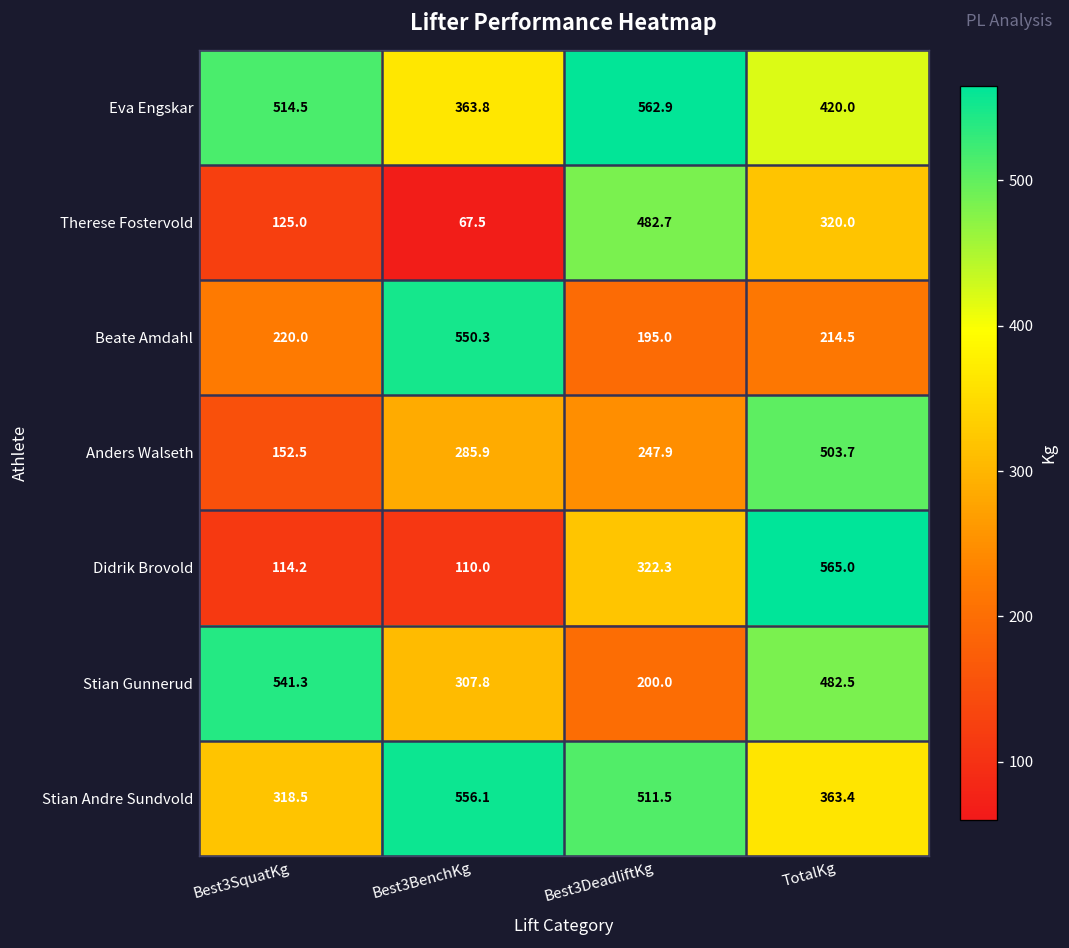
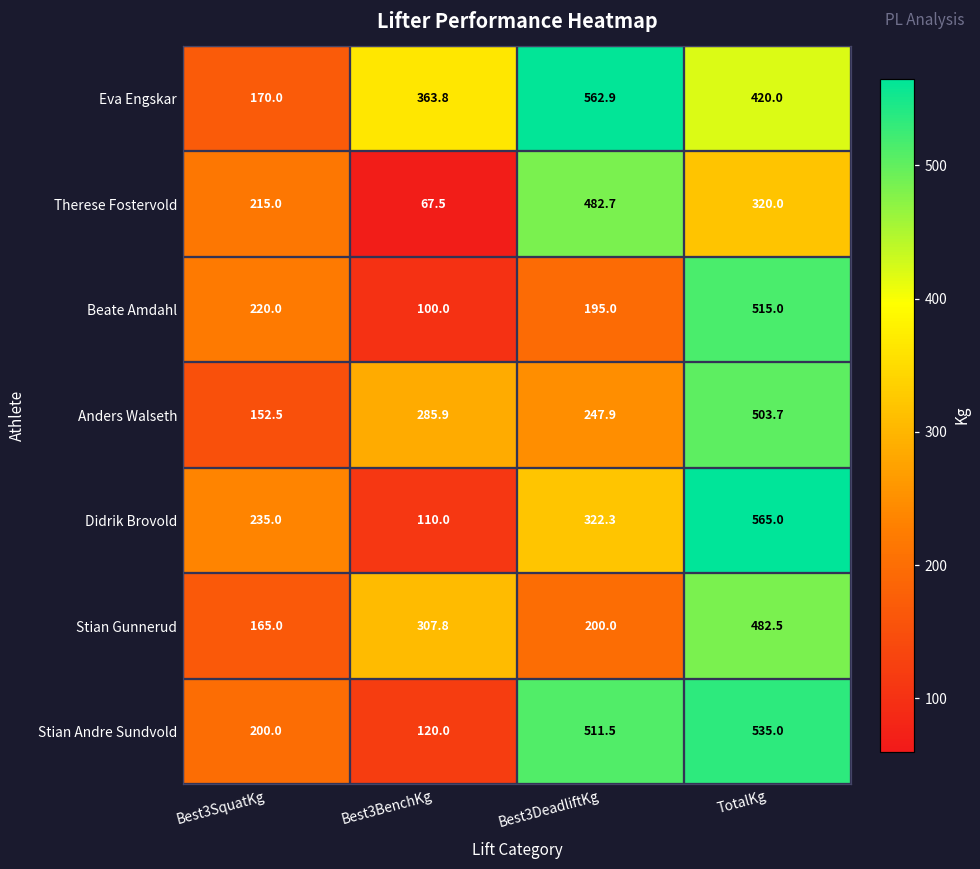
  {
    "Eva Engskar": {
-     "Best3SquatKg": 514.5,
+     "Best3SquatKg": 170.0,
      "Best3BenchKg": 363.8,
      "Best3DeadliftKg": 562.9,
      "TotalKg": 420.0
    },
    "Therese Fostervold": {
-     "Best3SquatKg": 125.0,
+     "Best3SquatKg": 215.0,
      "Best3BenchKg": 67.5,
      "Best3DeadliftKg": 482.7,
      "TotalKg": 320.0
    },
    "Beate Amdahl": {
      "Best3SquatKg": 220.0,
-     "Best3BenchKg": 550.3,
+     "Best3BenchKg": 100.0,
      "Best3DeadliftKg": 195.0,
-     "TotalKg": 214.5
+     "TotalKg": 515.0
    },
    "Anders Walseth": {
      "Best3SquatKg": 152.5,
      "Best3BenchKg": 285.9,
      "Best3DeadliftKg": 247.9,
      "TotalKg": 503.7
    },
    "Didrik Brovold": {
-     "Best3SquatKg": 114.2,
+     "Best3SquatKg": 235.0,
      "Best3BenchKg": 110.0,
      "Best3DeadliftKg": 322.3,
      "TotalKg": 565.0
    },
    "Stian Gunnerud": {
-     "Best3SquatKg": 541.3,
+     "Best3SquatKg": 165.0,
      "Best3BenchKg": 307.8,
      "Best3DeadliftKg": 200.0,
      "TotalKg": 482.5
    },
    "Stian Andre Sundvold": {
-     "Best3SquatKg": 318.5,
-     "Best3BenchKg": 556.1,
+     "Best3SquatKg": 200.0,
+     "Best3BenchKg": 120.0,
      "Best3DeadliftKg": 511.5,
-     "TotalKg": 363.4
+     "TotalKg": 535.0
    }
  }
